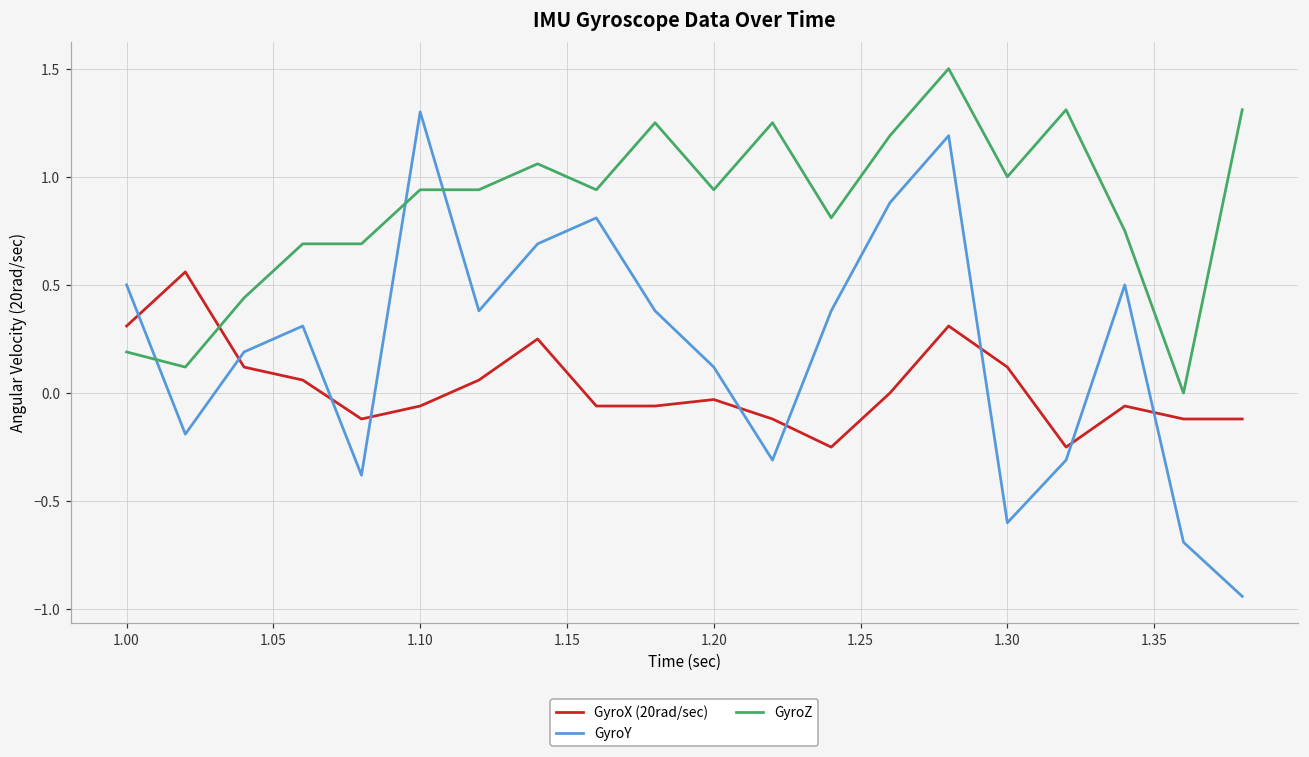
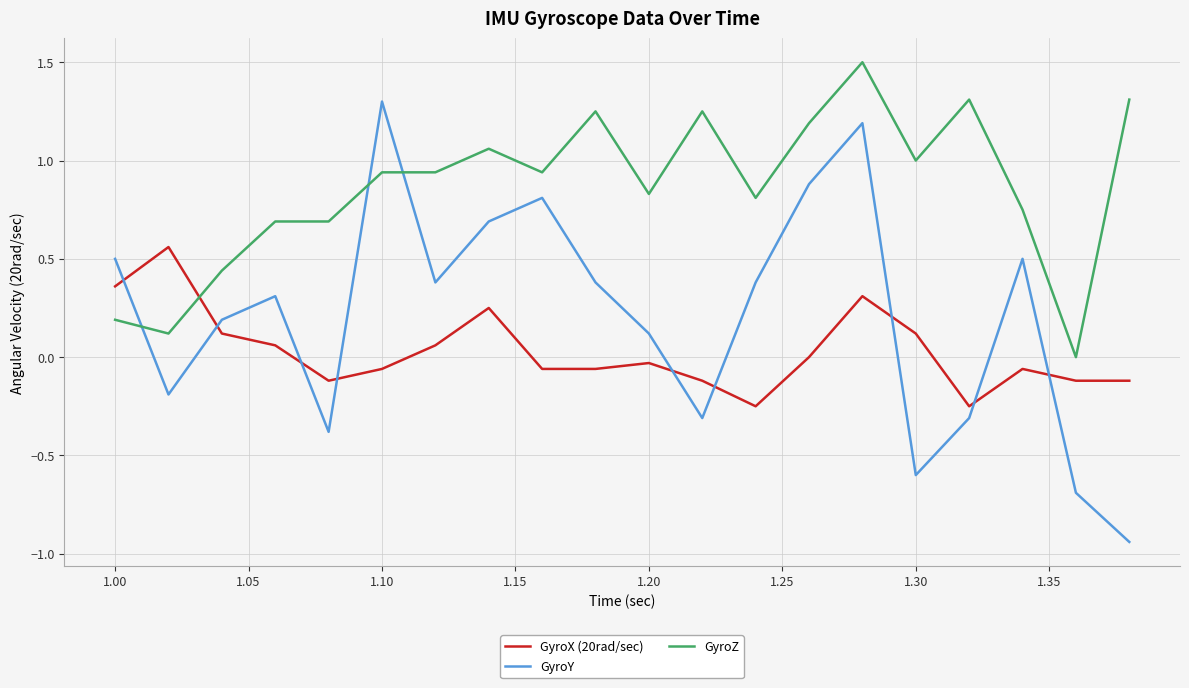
  {
    "GyroX (20rad/sec)": {
-     "1.00": 0.31,
+     "1.00": 0.36,
      "1.10": -0.06,
      "1.20": -0.03,
      "1.30": 0.12
    },
    "GyroY": {
      "1.00": 0.50,
      "1.10": 1.30,
      "1.20": 0.12,
      "1.30": -0.60
    },
    "GyroZ": {
      "1.00": 0.19,
      "1.10": 0.94,
-     "1.20": 0.94,
+     "1.20": 0.83,
      "1.30": 1.00
    }
  }
